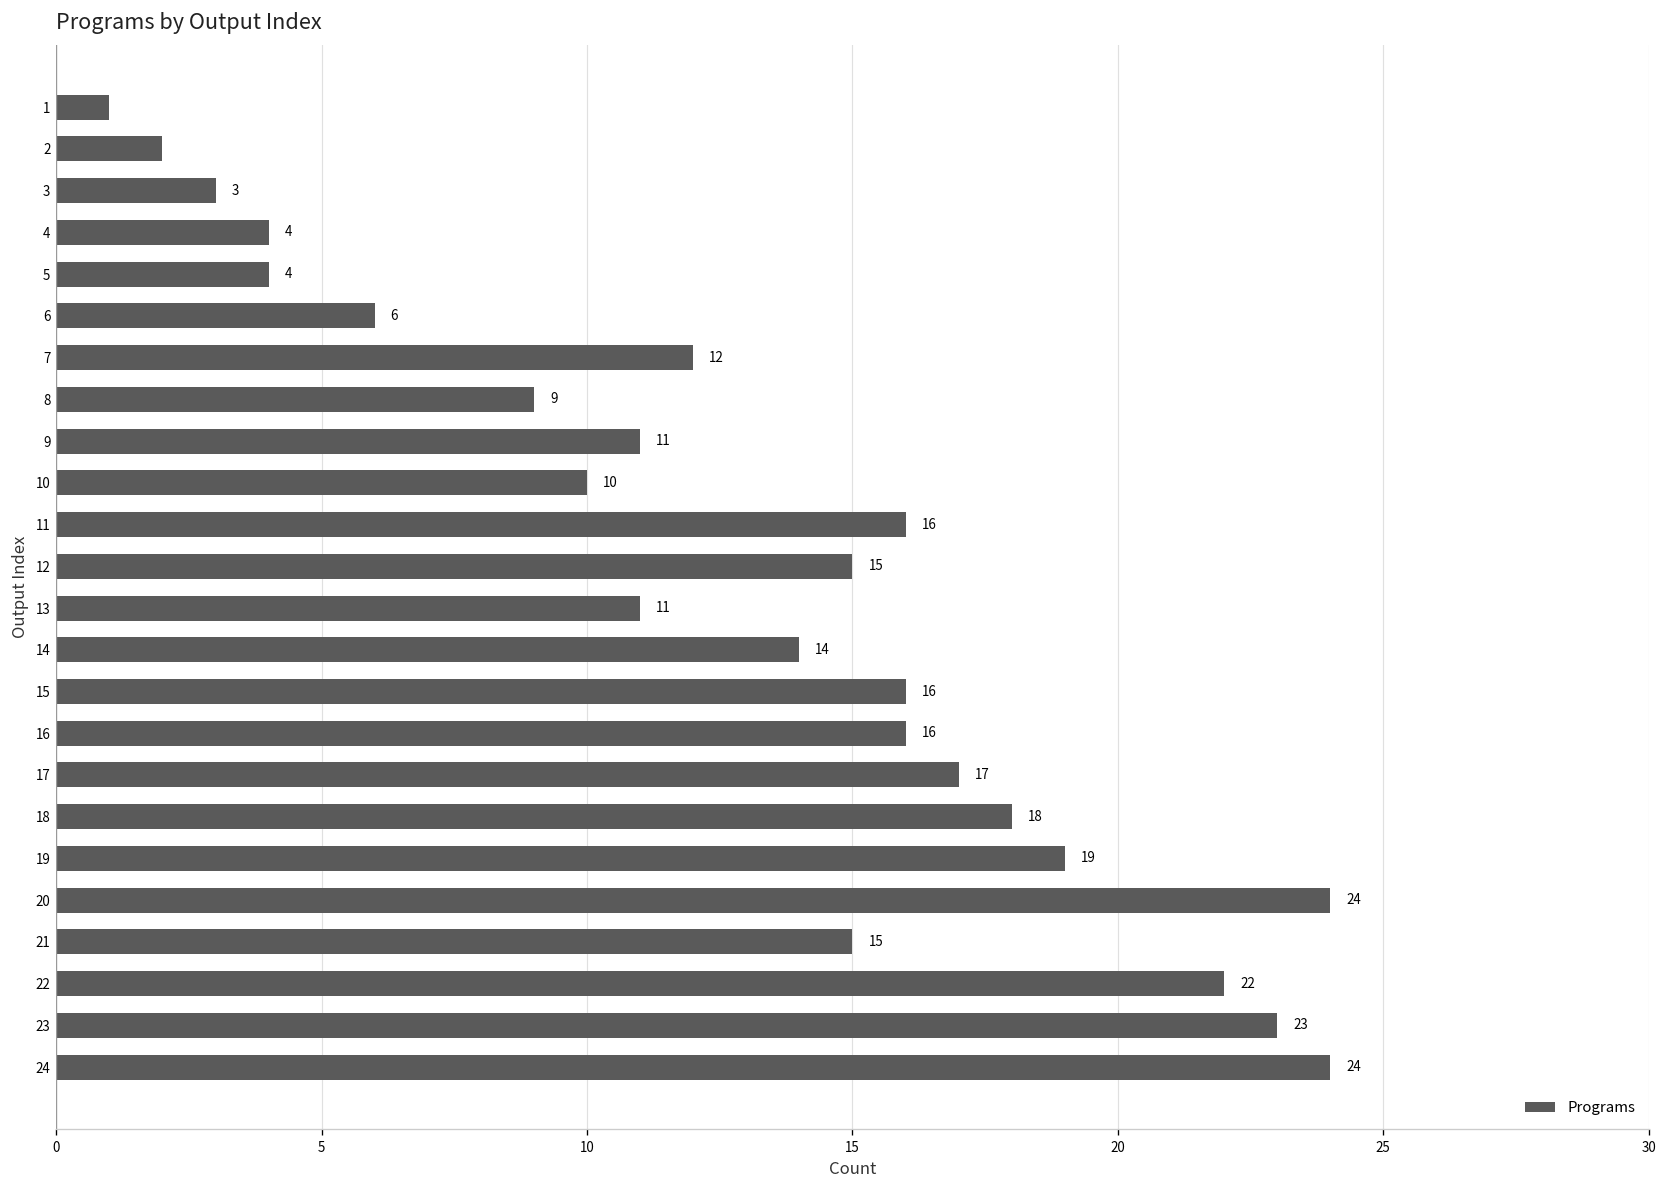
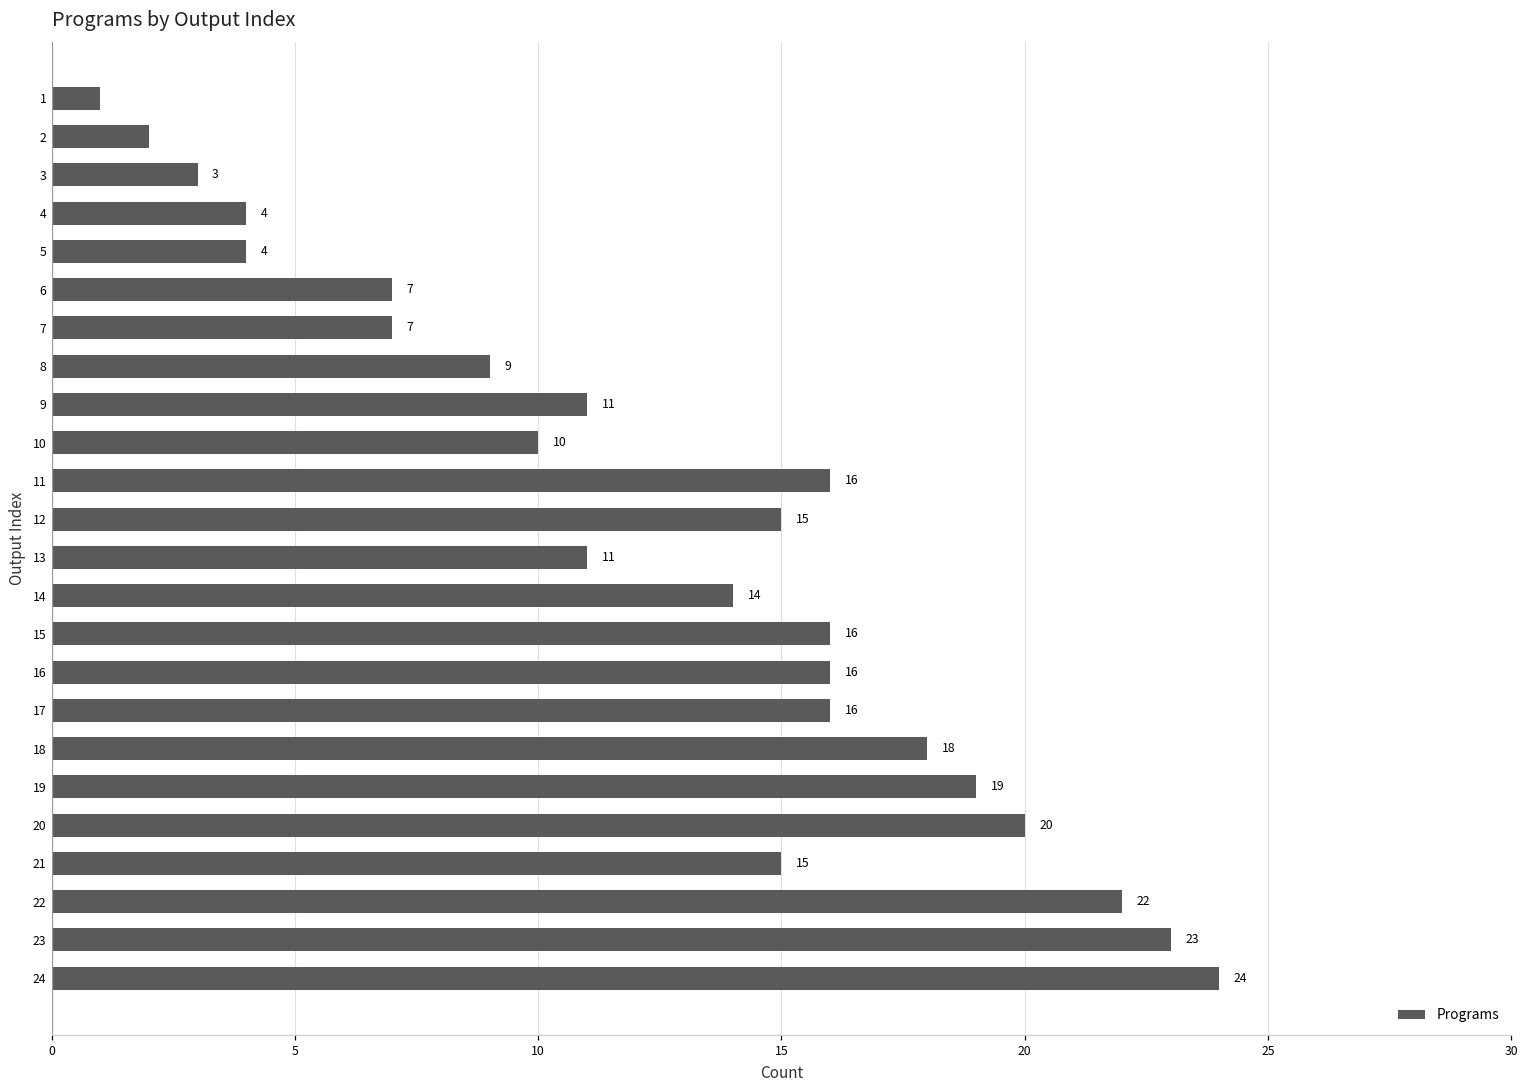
  {
    "3": 3,
    "4": 4,
    "5": 4,
-   "6": 6,
-   "7": 12,
+   "6": 7,
+   "7": 7,
    "8": 9,
    "9": 11,
    "10": 10,
    "11": 16,
    "12": 15,
    "13": 11,
    "14": 14,
    "15": 16,
    "16": 16,
-   "17": 17,
+   "17": 16,
    "18": 18,
    "19": 19,
-   "20": 24,
+   "20": 20,
    "21": 15,
    "22": 22,
    "23": 23,
    "24": 24
  }
